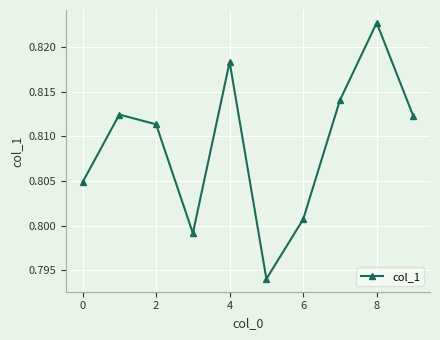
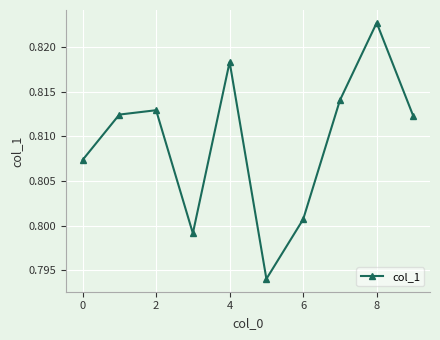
  {
-   "0": 0.805,
-   "2": 0.811,
+   "0": 0.807,
+   "2": 0.813,
    "4": 0.818,
    "6": 0.801,
    "8": 0.823
  }
